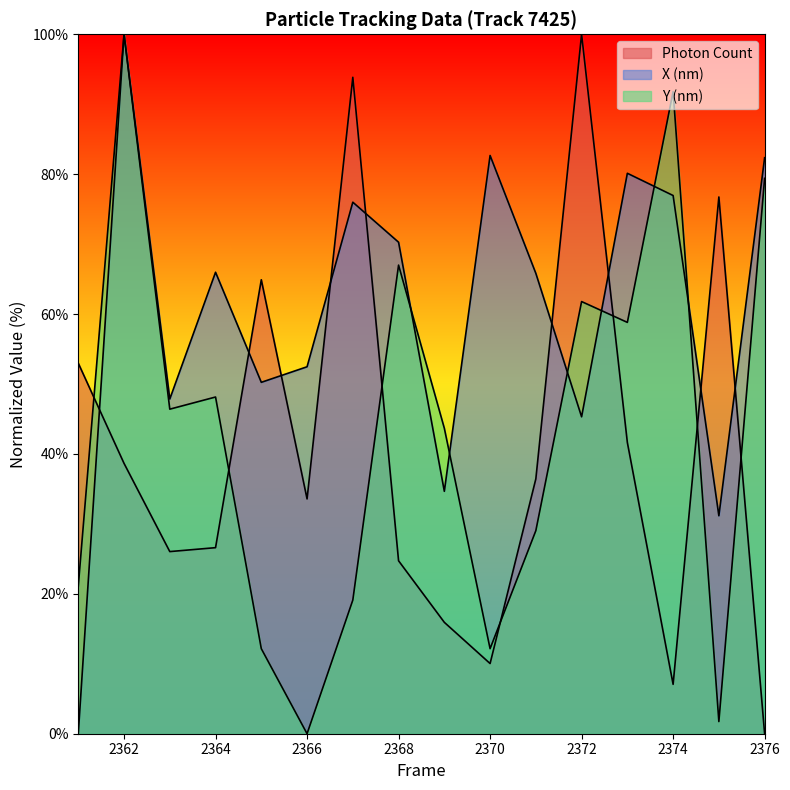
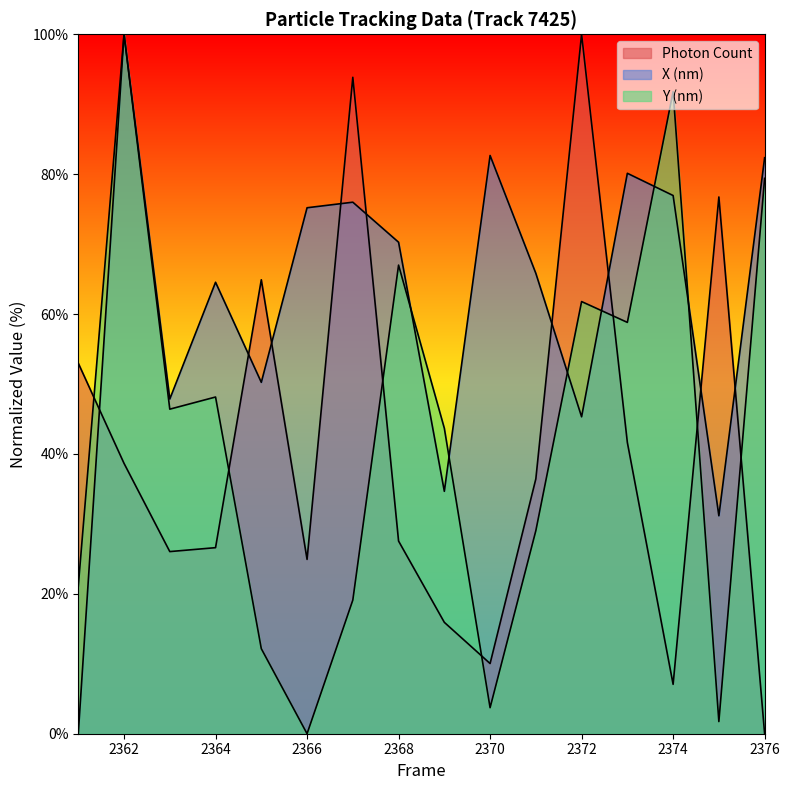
  {
    "Photon Count": {
      "2362": "39%",
      "2364": "27%",
-     "2366": "34%",
-     "2368": "25%",
+     "2366": "25%",
+     "2368": "28%",
      "2370": "10%",
      "2372": "100%",
      "2374": "7%",
      "2376": "0%"
    },
    "X (nm)": {
-     "2364": "66%",
-     "2366": "52%",
+     "2364": "65%",
+     "2366": "75%",
      "2368": "70%",
      "2370": "83%",
      "2372": "45%",
      "2374": "77%",
      "2376": "82%"
    },
    "Y (nm)": {
      "2364": "48%",
      "2366": "0%",
      "2368": "67%",
-     "2370": "12%",
+     "2370": "4%",
      "2372": "62%",
      "2376": "79%"
    }
  }
